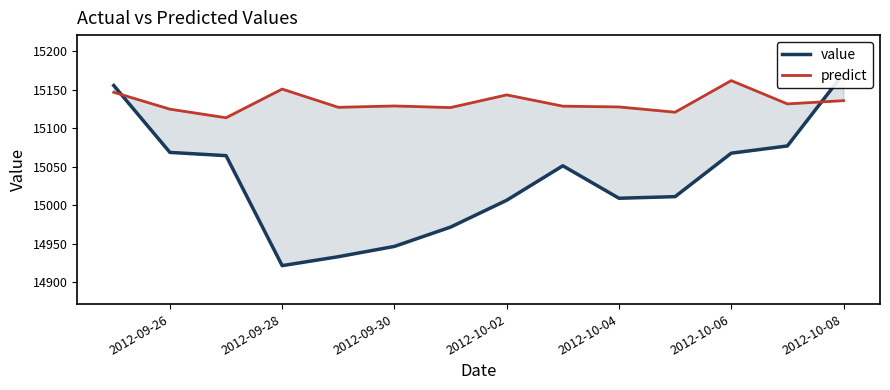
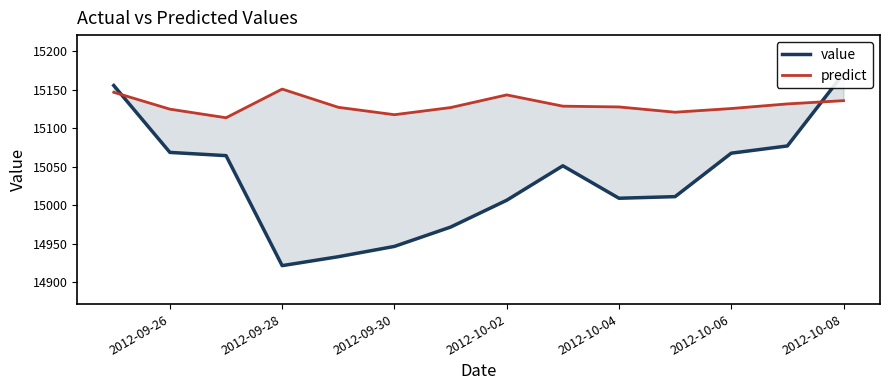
  {
    "predict": {
-     "2012-09-30": 15130,
-     "2012-10-06": 15160,
+     "2012-09-30": 15120,
+     "2012-10-06": 15130,
      "2012-10-08": 15140
    }
  }
